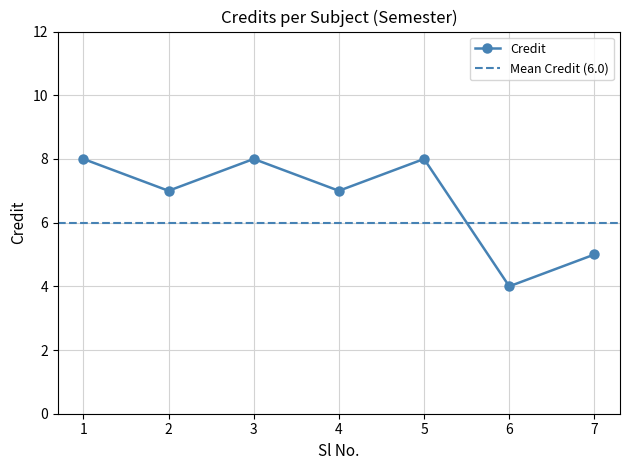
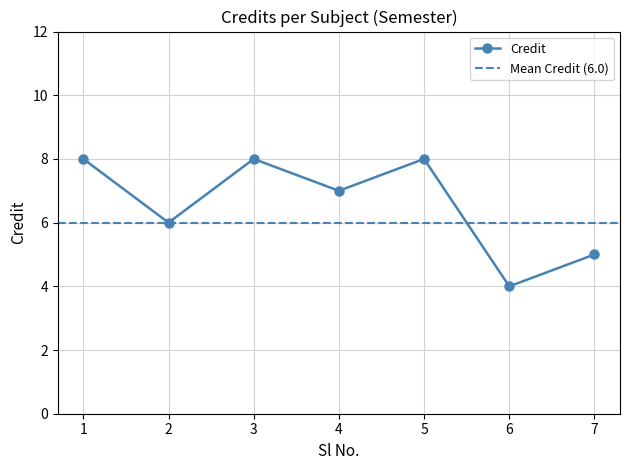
  {
    "1": 8,
-   "2": 7,
+   "2": 6,
    "3": 8,
    "4": 7,
    "5": 8,
    "6": 4,
    "7": 5
  }
